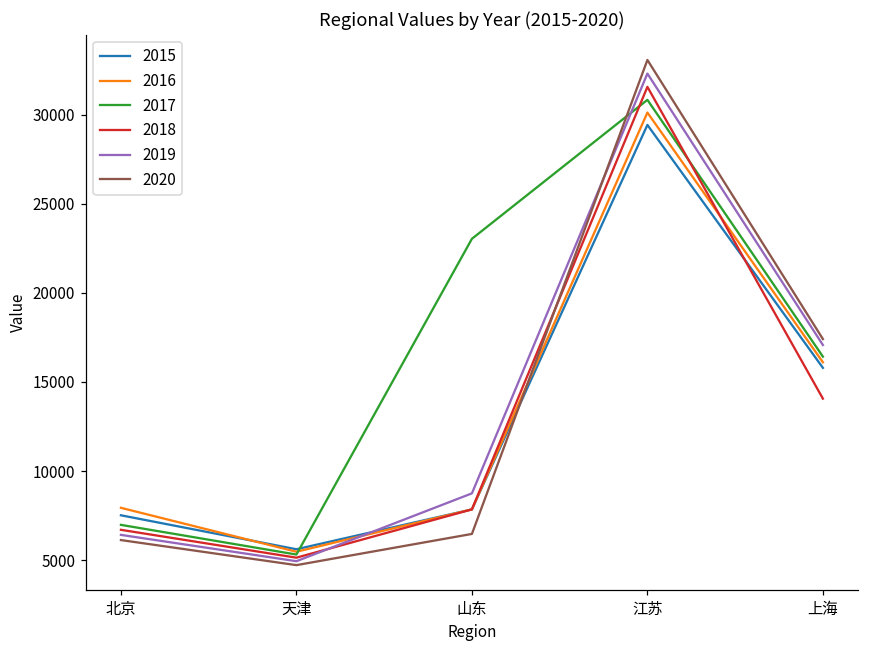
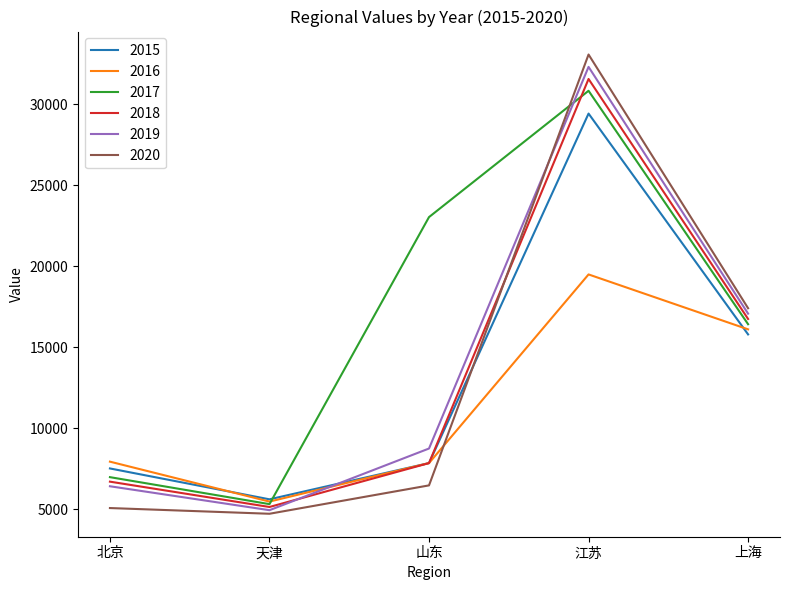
  {
    "2015": {
      "北京": 7500,
      "江苏": 29400,
      "上海": 15800
    },
    "2016": {
      "北京": 7900,
-     "江苏": 30100,
+     "江苏": 19500,
      "上海": 16100
    },
    "2017": {
      "北京": 7000,
      "山东": 23000,
      "江苏": 30800,
      "上海": 16400
    },
    "2018": {
      "北京": 6700,
      "天津": 5100,
      "江苏": 31600,
-     "上海": 14100
+     "上海": 16700
    },
    "2019": {
      "北京": 6400,
      "天津": 4900,
      "山东": 8700,
      "江苏": 32300,
      "上海": 17100
    },
    "2020": {
-     "北京": 6100,
+     "北京": 5100,
      "天津": 4700,
      "山东": 6500,
      "江苏": 33100,
      "上海": 17400
    }
  }
